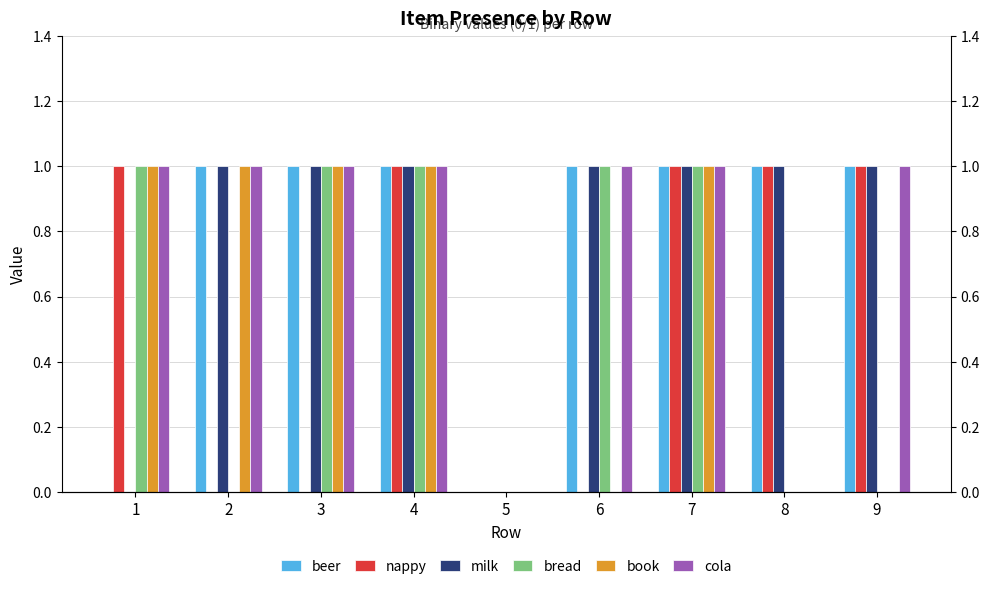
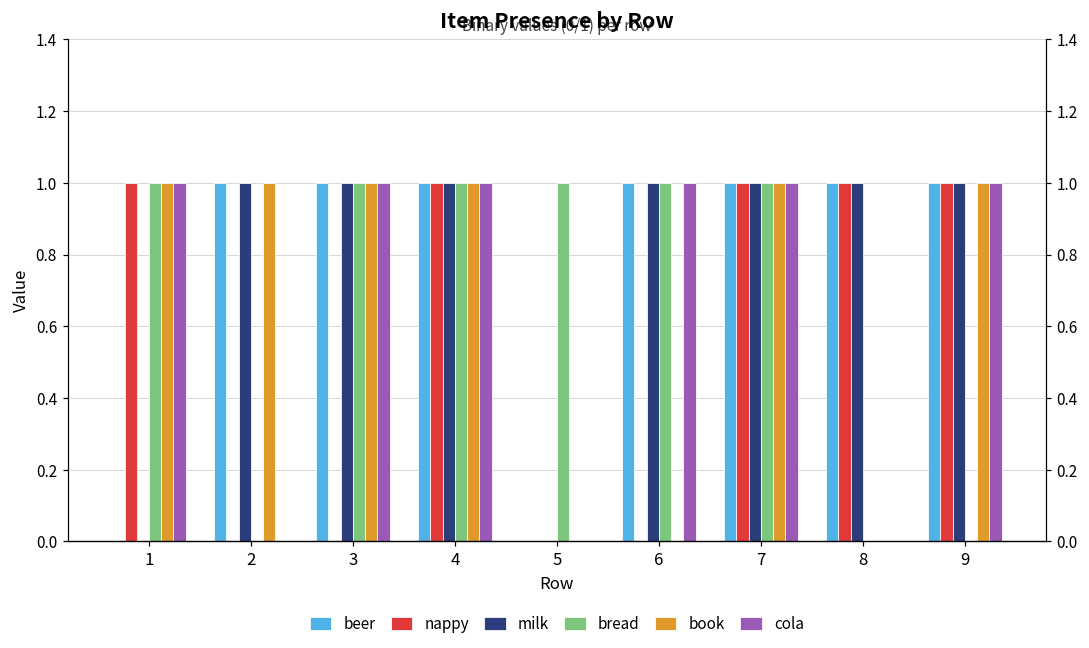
  {
    "beer": {
      "1": 0,
      "2": 1,
      "3": 1,
      "4": 1,
      "5": 0,
      "6": 1,
      "7": 1,
      "8": 1,
      "9": 1
    },
    "nappy": {
      "1": 1,
      "2": 0,
      "3": 0,
      "4": 1,
      "5": 0,
      "6": 0,
      "7": 1,
      "8": 1,
      "9": 1
    },
    "milk": {
      "1": 0,
      "2": 1,
      "3": 1,
      "4": 1,
      "5": 0,
      "6": 1,
      "7": 1,
      "8": 1,
      "9": 1
    },
    "bread": {
      "1": 1,
      "2": 0,
      "3": 1,
      "4": 1,
-     "5": 0,
+     "5": 1,
      "6": 1,
      "7": 1,
      "8": 0,
      "9": 0
    },
    "book": {
      "1": 1,
      "2": 1,
      "3": 1,
      "4": 1,
      "5": 0,
      "6": 0,
      "7": 1,
      "8": 0,
-     "9": 0
+     "9": 1
    },
    "cola": {
      "1": 1,
-     "2": 1,
+     "2": 0,
      "3": 1,
      "4": 1,
      "5": 0,
      "6": 1,
      "7": 1,
      "8": 0,
      "9": 1
    }
  }
